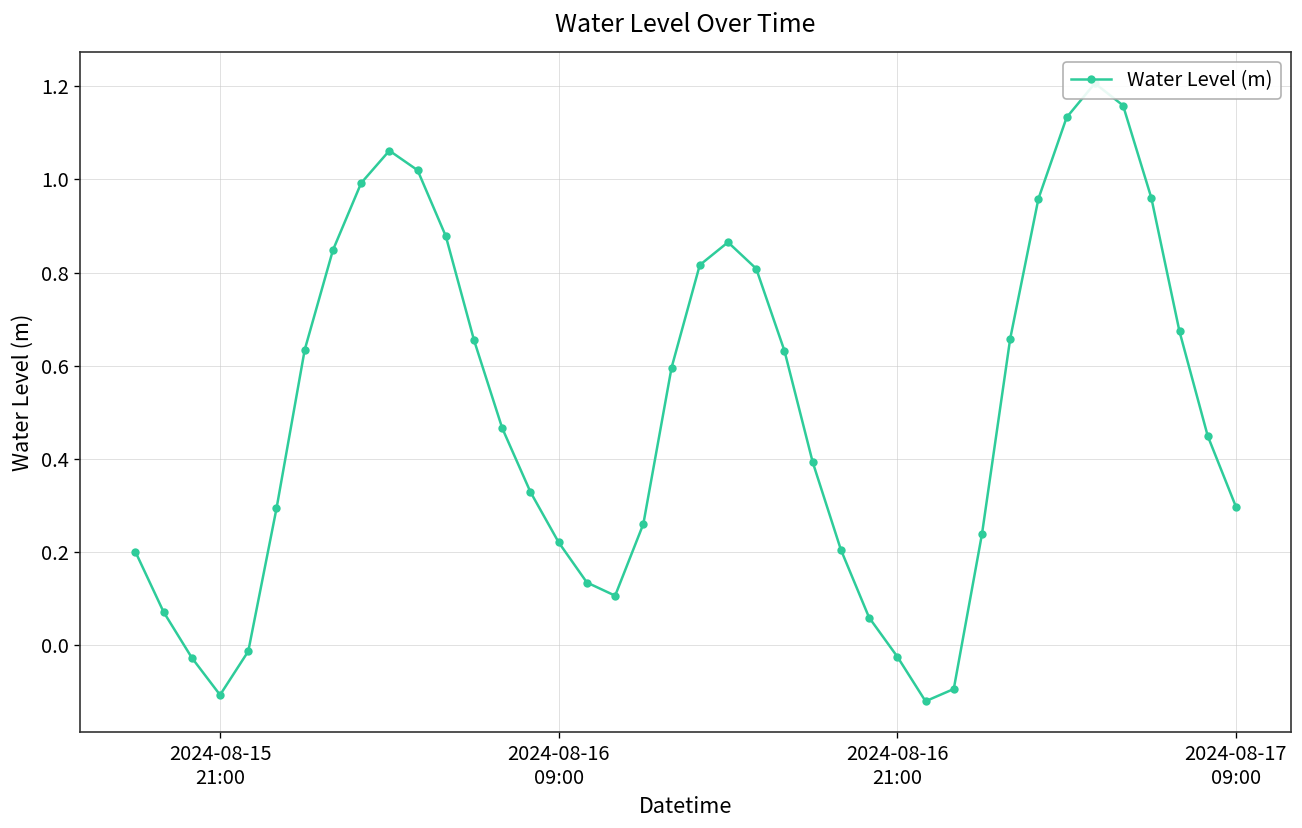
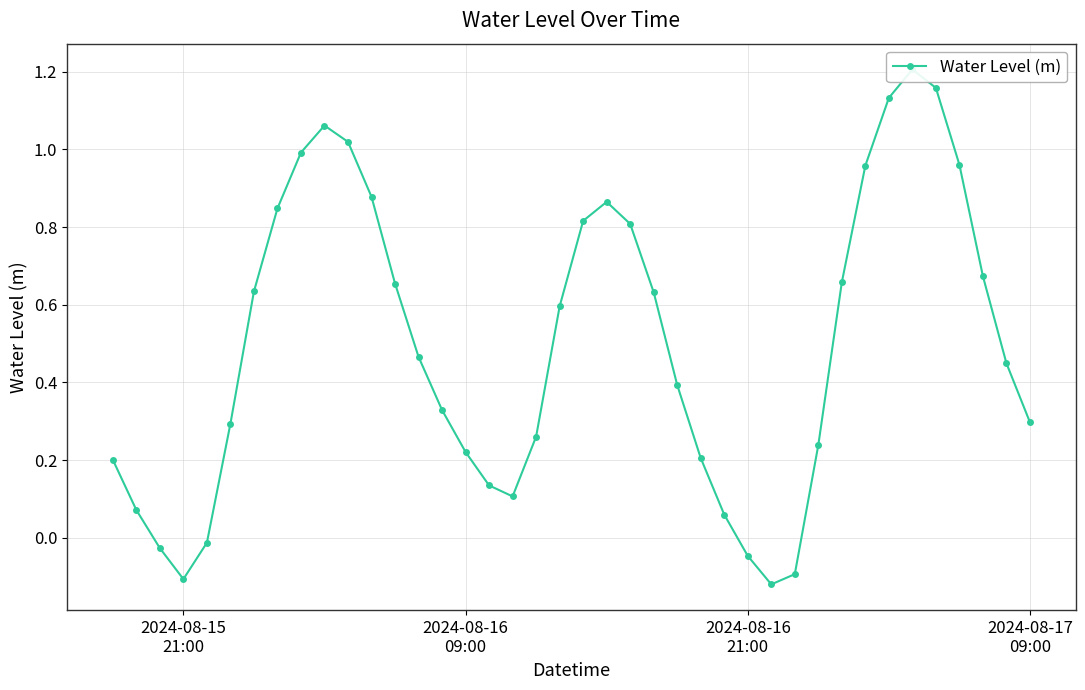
  {
    "2024-08-15 21:00": -0.11,
    "2024-08-16 09:00": 0.22,
-   "2024-08-16 21:00": -0.02,
+   "2024-08-16 21:00": -0.05,
    "2024-08-17 09:00": 0.30
  }
